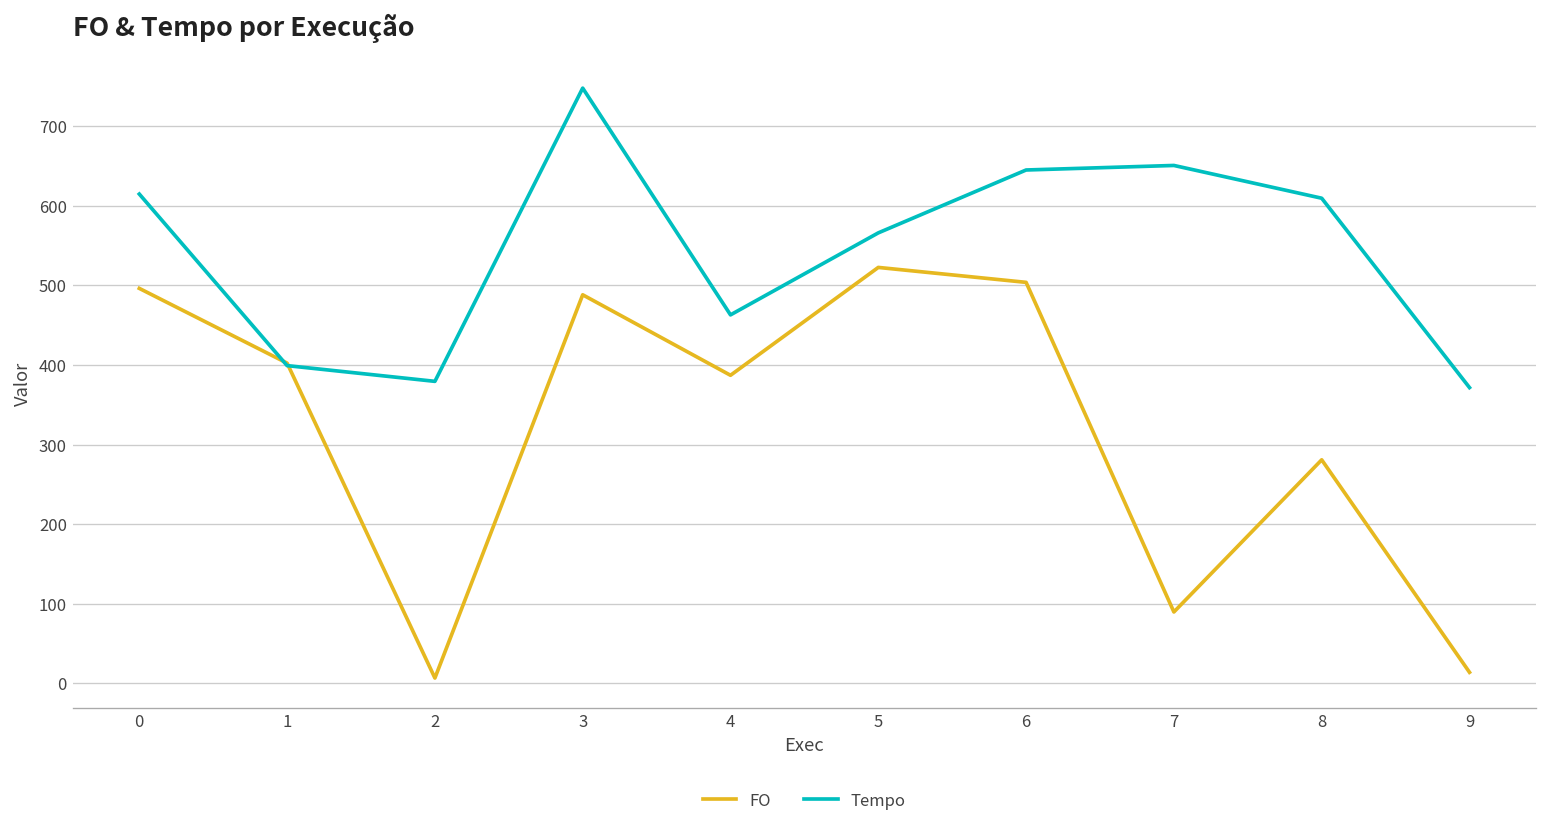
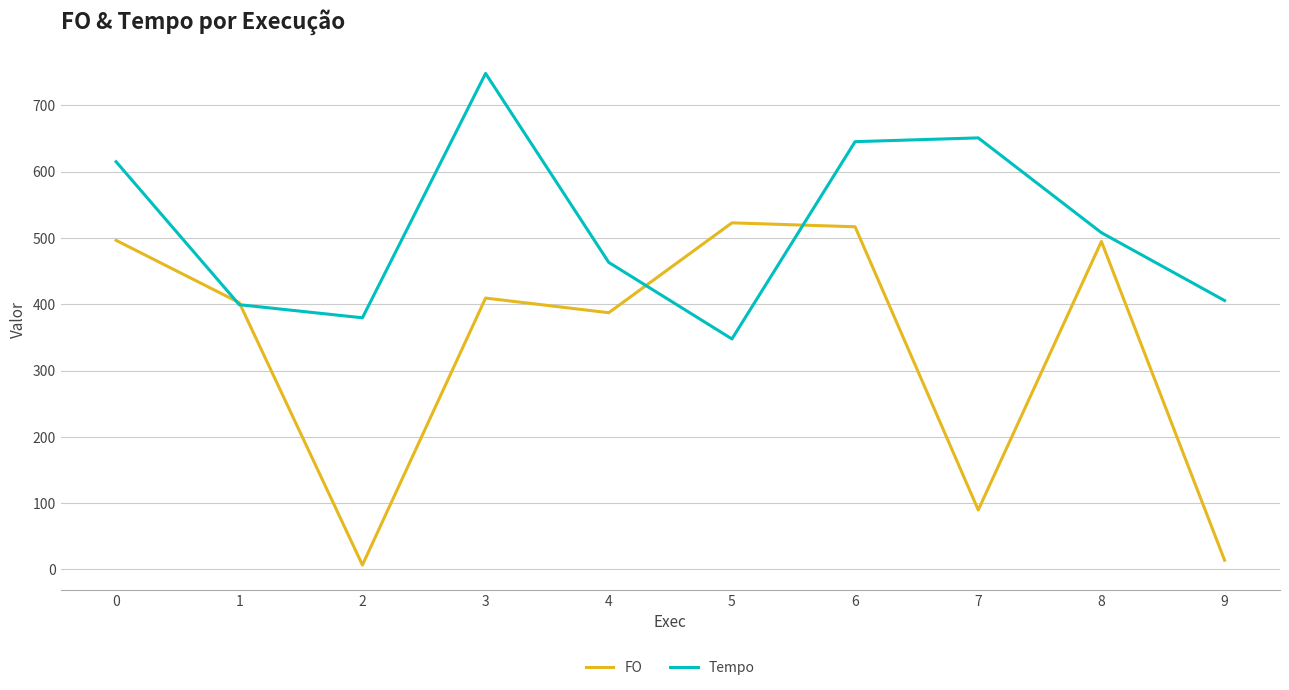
  {
    "FO": {
      "0": 500,
      "2": 10,
-     "3": 490,
+     "3": 410,
      "4": 390,
      "5": 520,
-     "6": 500,
+     "6": 520,
      "7": 90,
-     "8": 280,
+     "8": 490,
      "9": 10
    },
    "Tempo": {
      "0": 610,
      "2": 380,
      "3": 750,
      "4": 460,
-     "5": 570,
+     "5": 350,
      "6": 650,
      "7": 650,
-     "8": 610,
-     "9": 370
+     "8": 510,
+     "9": 410
    }
  }
